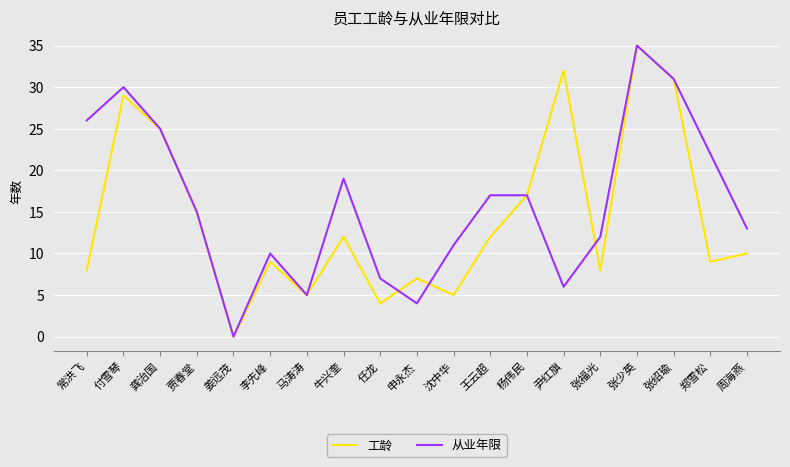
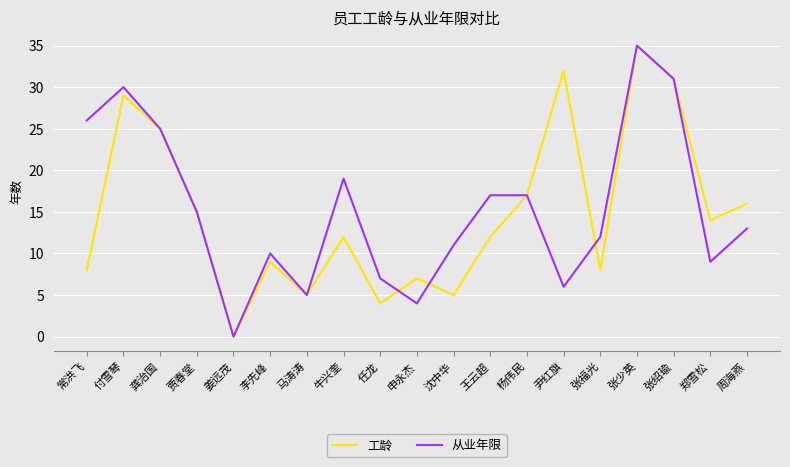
  {
    "工龄": {
      "常洪飞": 8,
      "付雪琴": 29,
      "李先峰": 9,
      "牛兴奎": 12,
      "任龙": 4,
      "申永杰": 7,
      "沈中华": 5,
      "王云超": 12,
      "尹红旗": 32,
      "张福光": 8,
-     "郑雪松": 9,
-     "周海燕": 10
+     "郑雪松": 14,
+     "周海燕": 16
    },
    "从业年限": {
      "常洪飞": 26,
      "付雪琴": 30,
      "李先峰": 10,
      "牛兴奎": 19,
      "任龙": 7,
      "申永杰": 4,
      "沈中华": 11,
      "王云超": 17,
      "尹红旗": 6,
      "张福光": 12,
-     "郑雪松": 22,
+     "郑雪松": 9,
      "周海燕": 13
    }
  }
